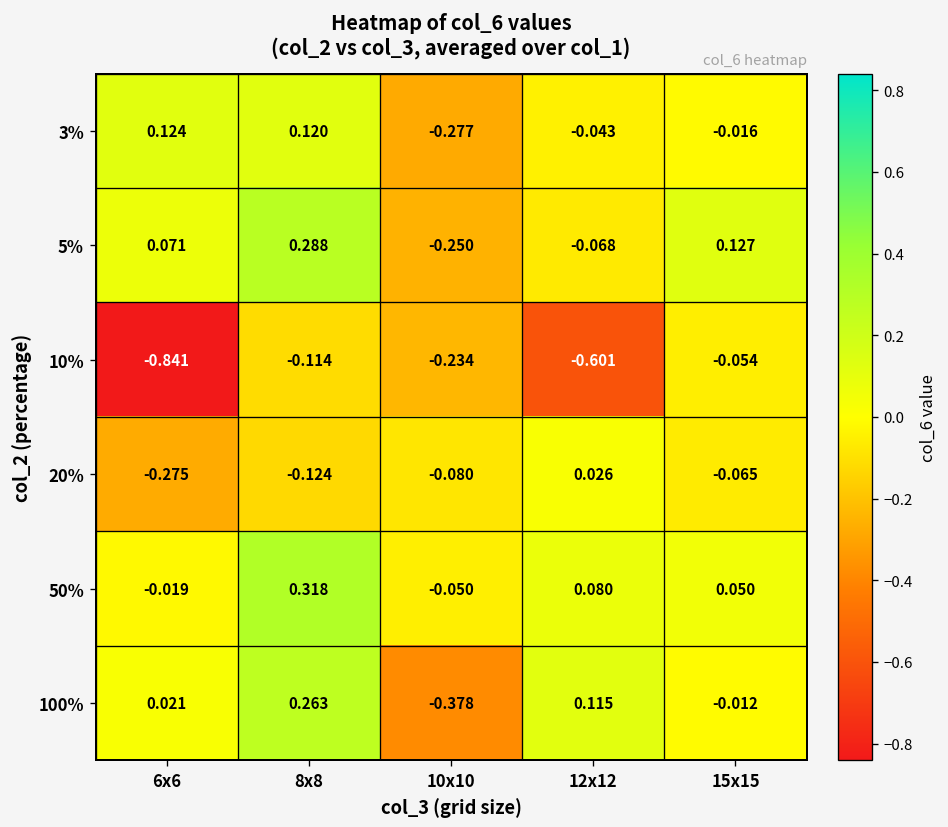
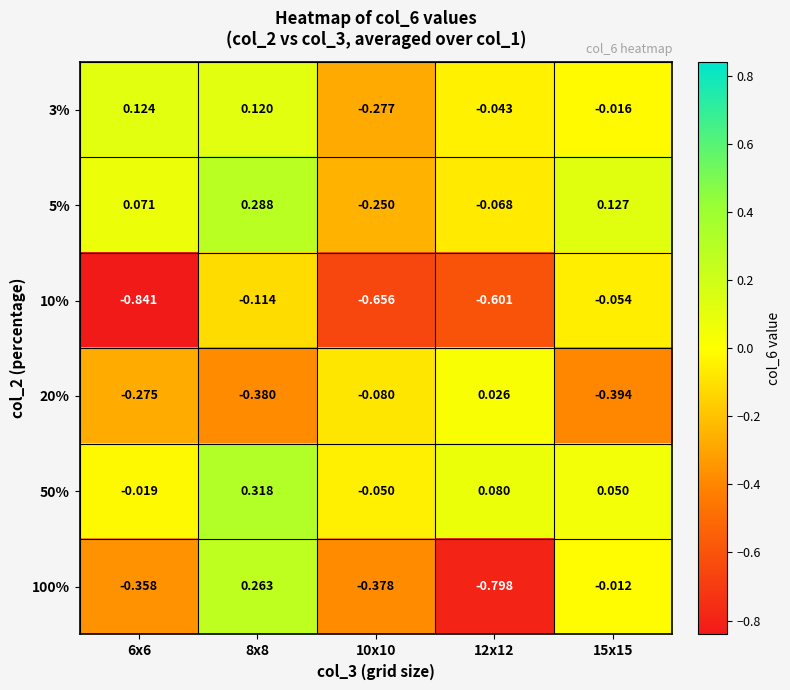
  {
    "3%": {
      "6x6": 0.124,
      "8x8": 0.120,
      "10x10": -0.277,
      "12x12": -0.043,
      "15x15": -0.016
    },
    "5%": {
      "6x6": 0.071,
      "8x8": 0.288,
      "10x10": -0.250,
      "12x12": -0.068,
      "15x15": 0.127
    },
    "10%": {
      "6x6": -0.841,
      "8x8": -0.114,
-     "10x10": -0.234,
+     "10x10": -0.656,
      "12x12": -0.601,
      "15x15": -0.054
    },
    "20%": {
      "6x6": -0.275,
-     "8x8": -0.124,
+     "8x8": -0.380,
      "10x10": -0.080,
      "12x12": 0.026,
-     "15x15": -0.065
+     "15x15": -0.394
    },
    "50%": {
      "6x6": -0.019,
      "8x8": 0.318,
      "10x10": -0.050,
      "12x12": 0.080,
      "15x15": 0.050
    },
    "100%": {
-     "6x6": 0.021,
+     "6x6": -0.358,
      "8x8": 0.263,
      "10x10": -0.378,
-     "12x12": 0.115,
+     "12x12": -0.798,
      "15x15": -0.012
    }
  }
